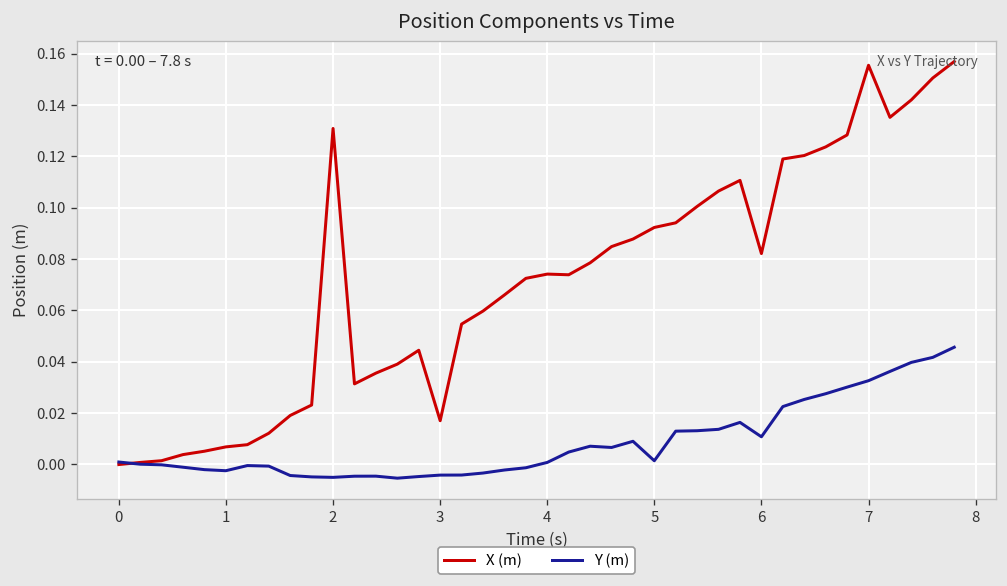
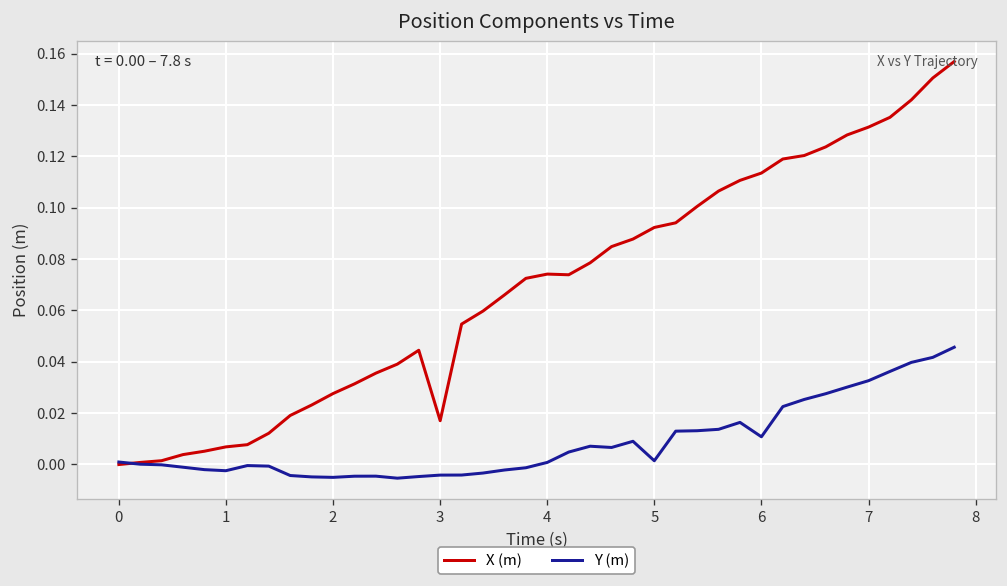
  {
    "X (m)": {
      "1": 0.007,
-     "2": 0.131,
+     "2": 0.028,
      "3": 0.017,
      "4": 0.074,
      "5": 0.092,
-     "6": 0.082,
-     "7": 0.155
+     "6": 0.113,
+     "7": 0.131
    },
    "Y (m)": {
      "1": -0.002,
      "2": -0.005,
      "3": -0.004,
      "4": 0.001,
      "5": 0.001,
      "6": 0.011,
      "7": 0.033
    }
  }
